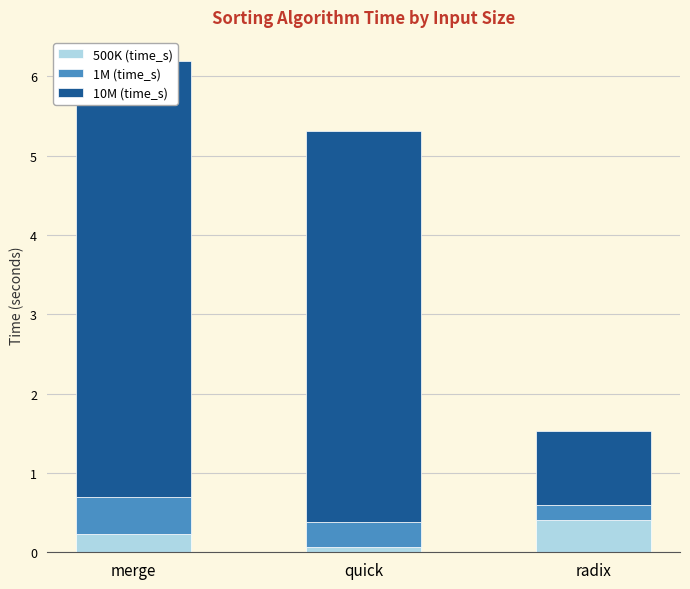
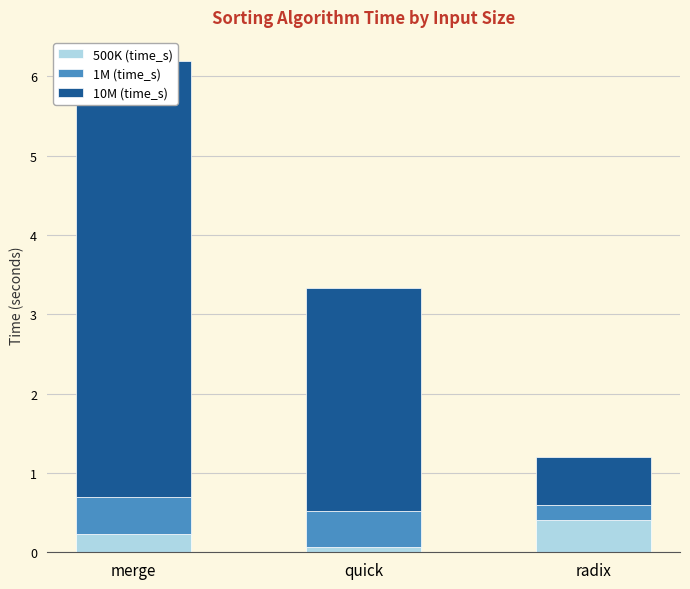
  {
    "500K (time_s)": {
      "merge": 0.2,
      "quick": 0.1,
      "radix": 0.4
    },
    "1M (time_s)": {
      "merge": 0.5,
-     "quick": 0.3,
+     "quick": 0.5,
      "radix": 0.2
    },
    "10M (time_s)": {
-     "quick": 4.9,
-     "radix": 0.9
+     "quick": 2.8,
+     "radix": 0.6
    }
  }
